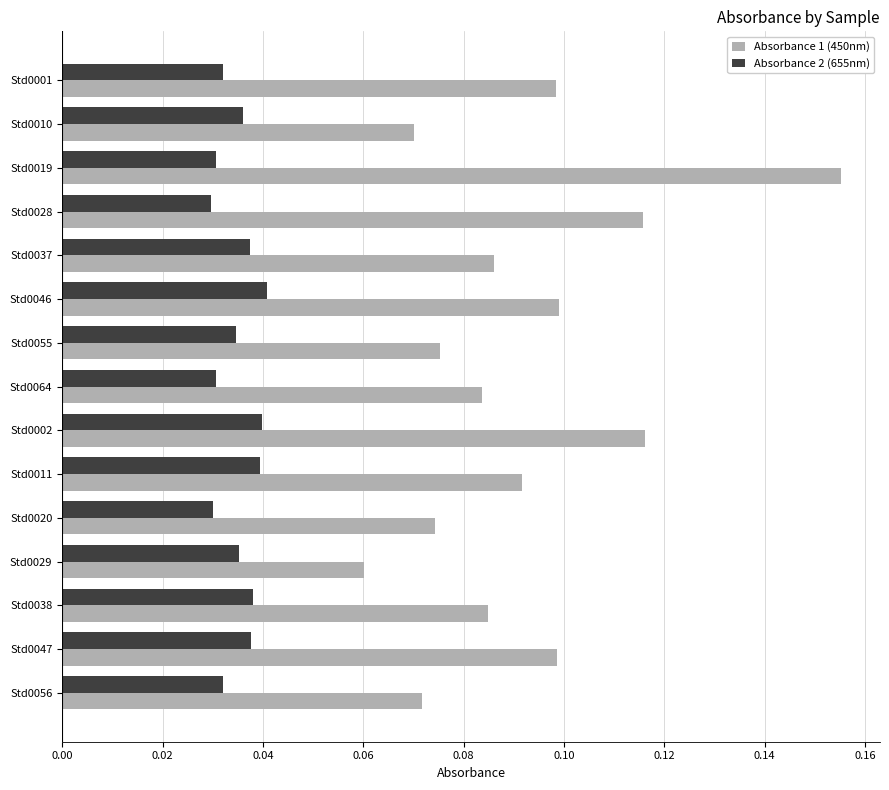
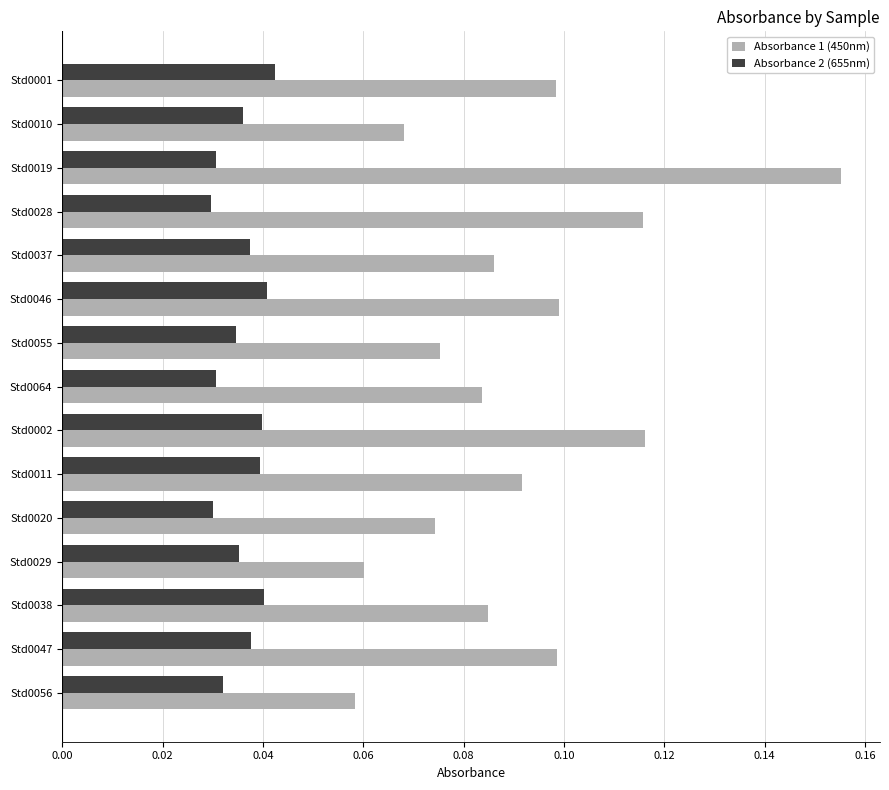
  {
    "Absorbance 1 (450nm)": {
      "Std0001": 0.098,
-     "Std0010": 0.070,
+     "Std0010": 0.068,
      "Std0019": 0.155,
      "Std0028": 0.116,
      "Std0037": 0.086,
      "Std0046": 0.099,
      "Std0055": 0.075,
      "Std0064": 0.084,
      "Std0002": 0.116,
      "Std0011": 0.092,
      "Std0020": 0.074,
      "Std0029": 0.060,
      "Std0038": 0.085,
      "Std0047": 0.099,
-     "Std0056": 0.072
+     "Std0056": 0.058
    },
    "Absorbance 2 (655nm)": {
-     "Std0001": 0.032,
+     "Std0001": 0.043,
      "Std0010": 0.036,
      "Std0019": 0.031,
      "Std0028": 0.030,
      "Std0037": 0.037,
      "Std0046": 0.041,
      "Std0055": 0.035,
      "Std0064": 0.031,
      "Std0002": 0.040,
      "Std0011": 0.040,
      "Std0020": 0.030,
      "Std0029": 0.035,
-     "Std0038": 0.038,
+     "Std0038": 0.040,
      "Std0047": 0.038,
      "Std0056": 0.032
    }
  }
